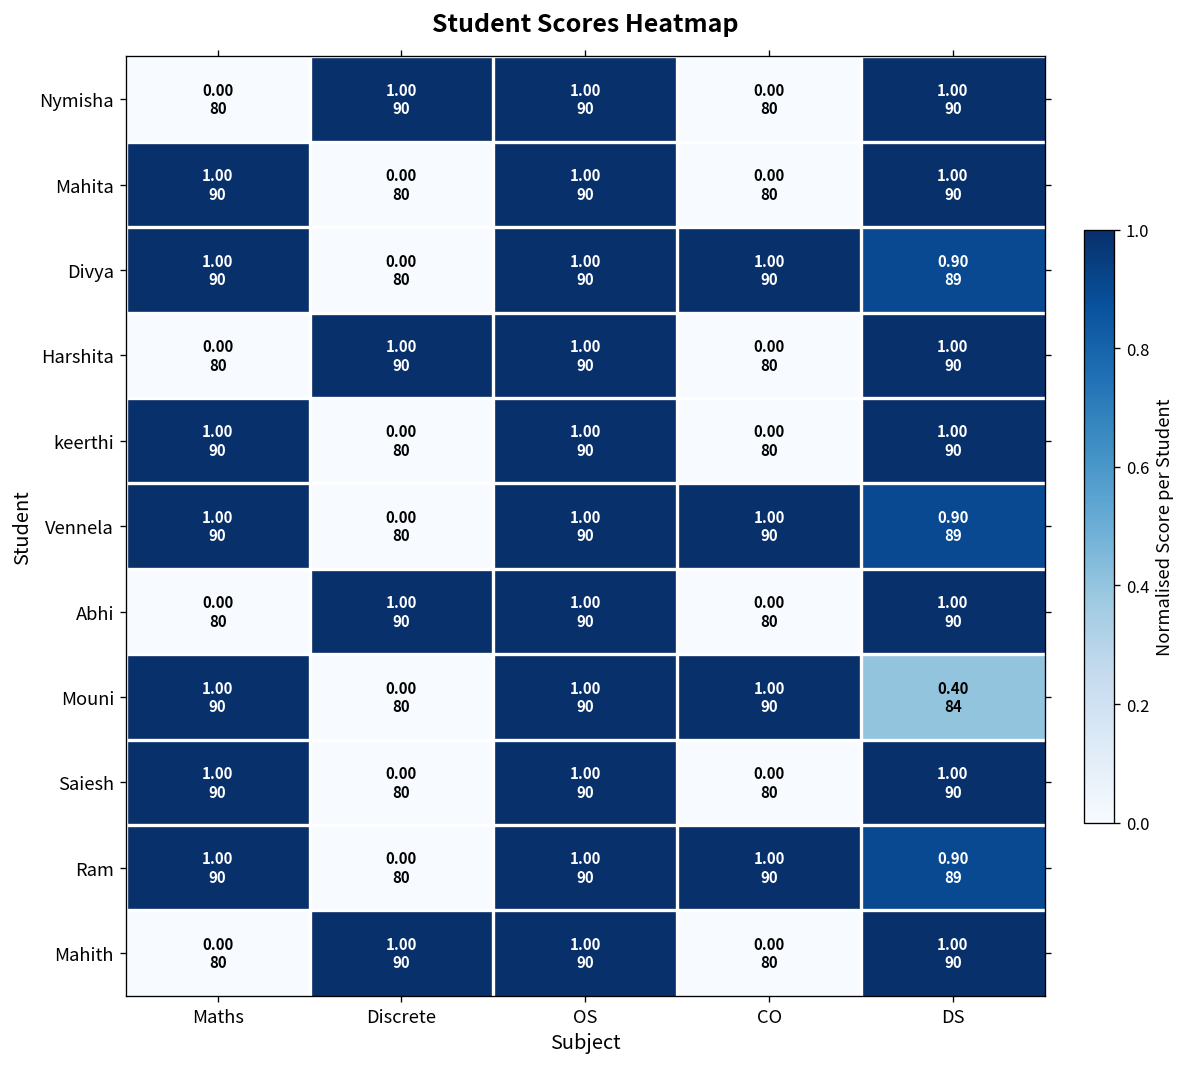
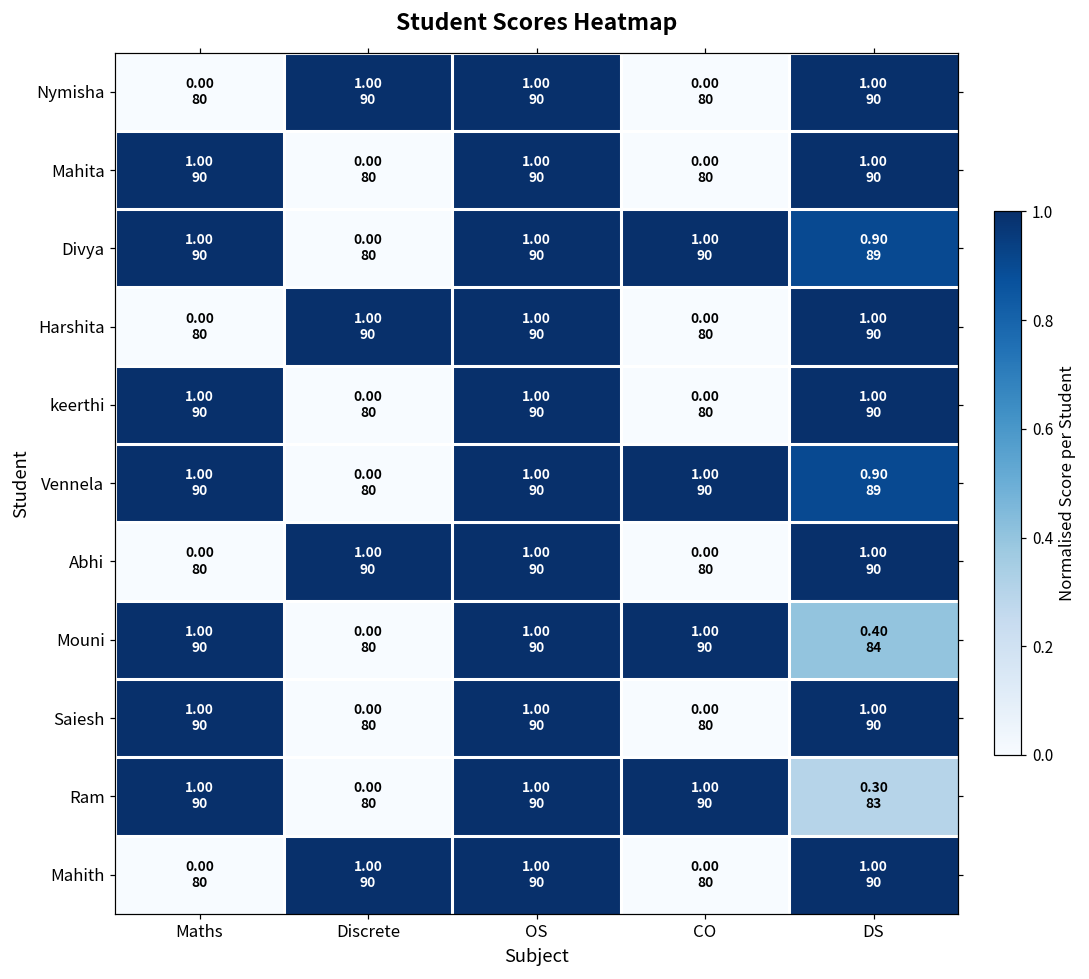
  {
    "Ram": {
-     "DS": "0.90 89"
+     "DS": "0.30 83"
    }
  }
